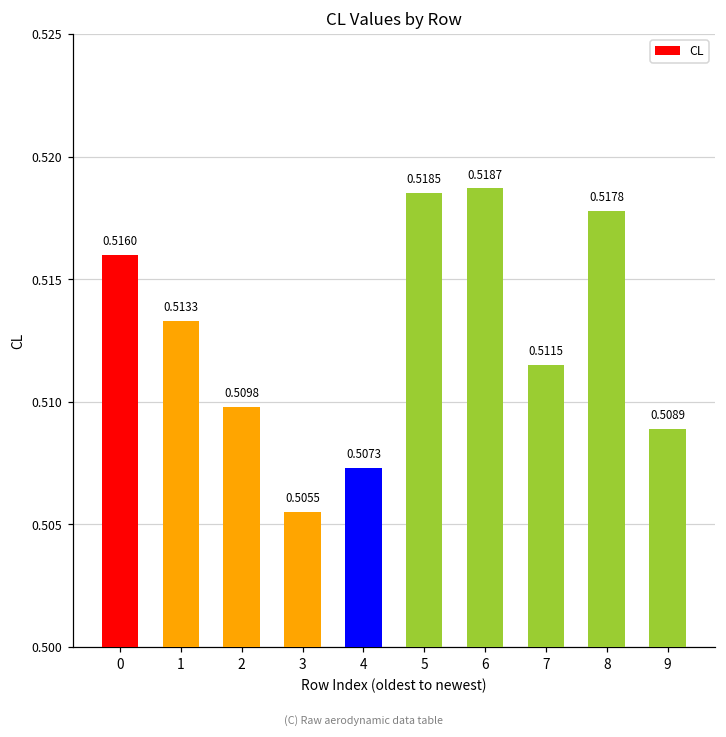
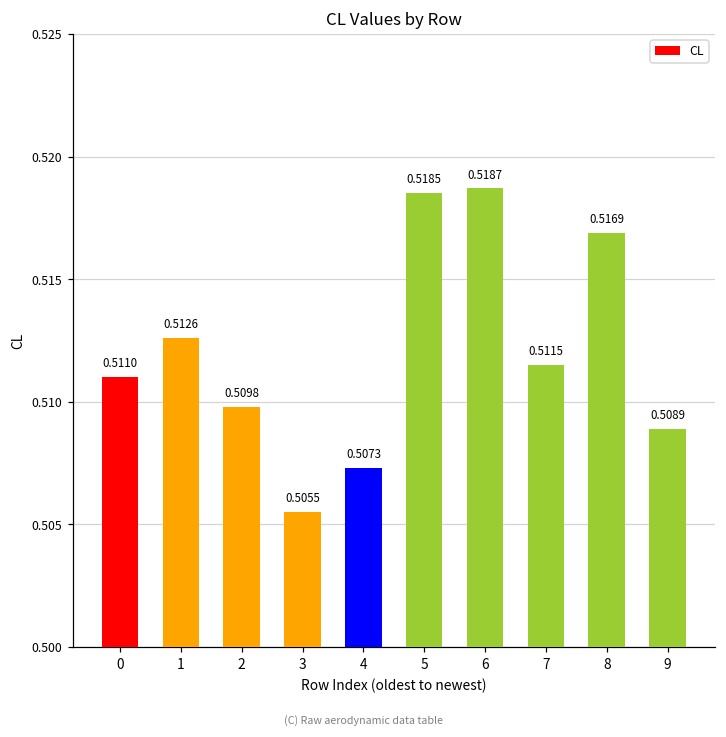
  {
-   "0": 0.5160,
-   "1": 0.5133,
+   "0": 0.5110,
+   "1": 0.5126,
    "2": 0.5098,
    "3": 0.5055,
    "4": 0.5073,
    "5": 0.5185,
    "6": 0.5187,
    "7": 0.5115,
-   "8": 0.5178,
+   "8": 0.5169,
    "9": 0.5089
  }
